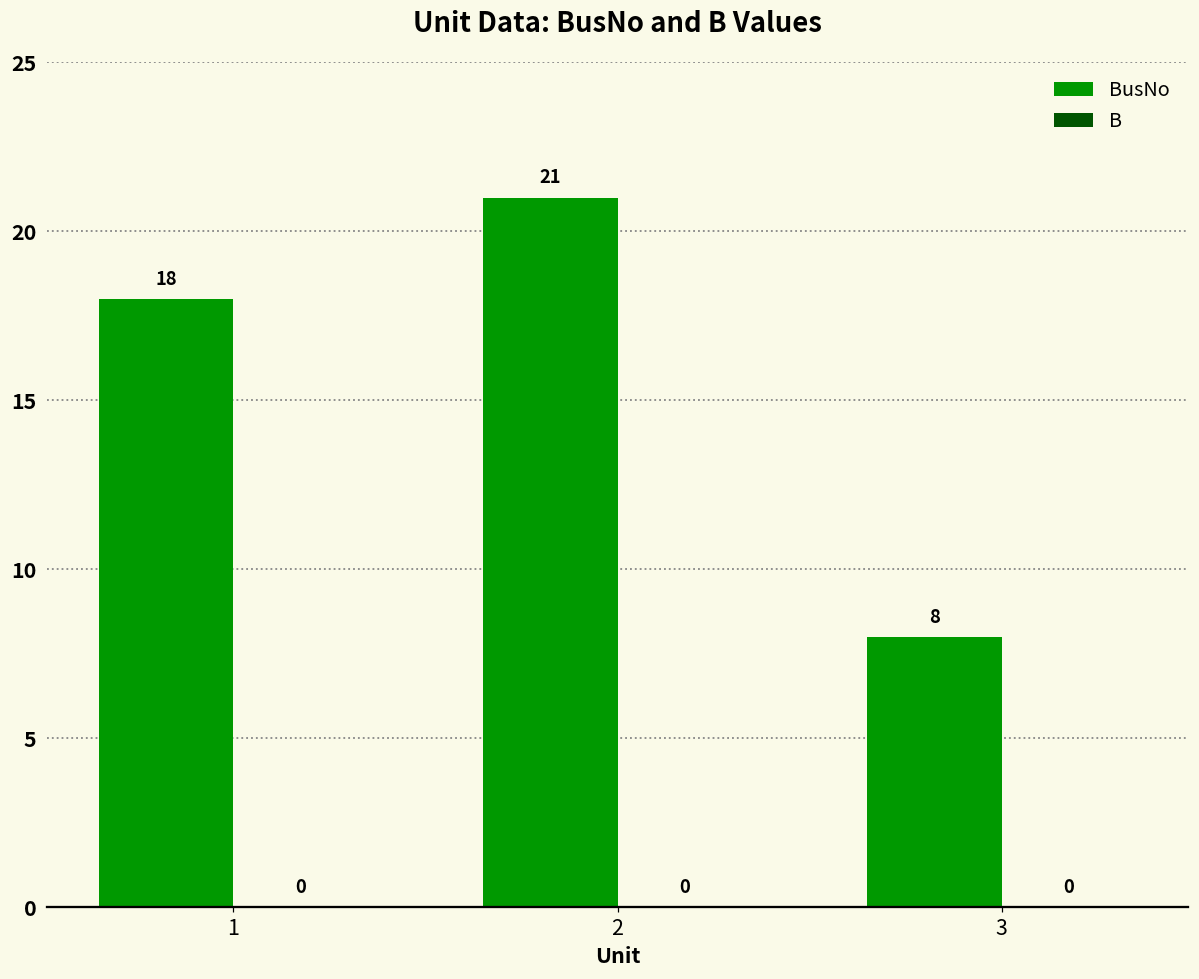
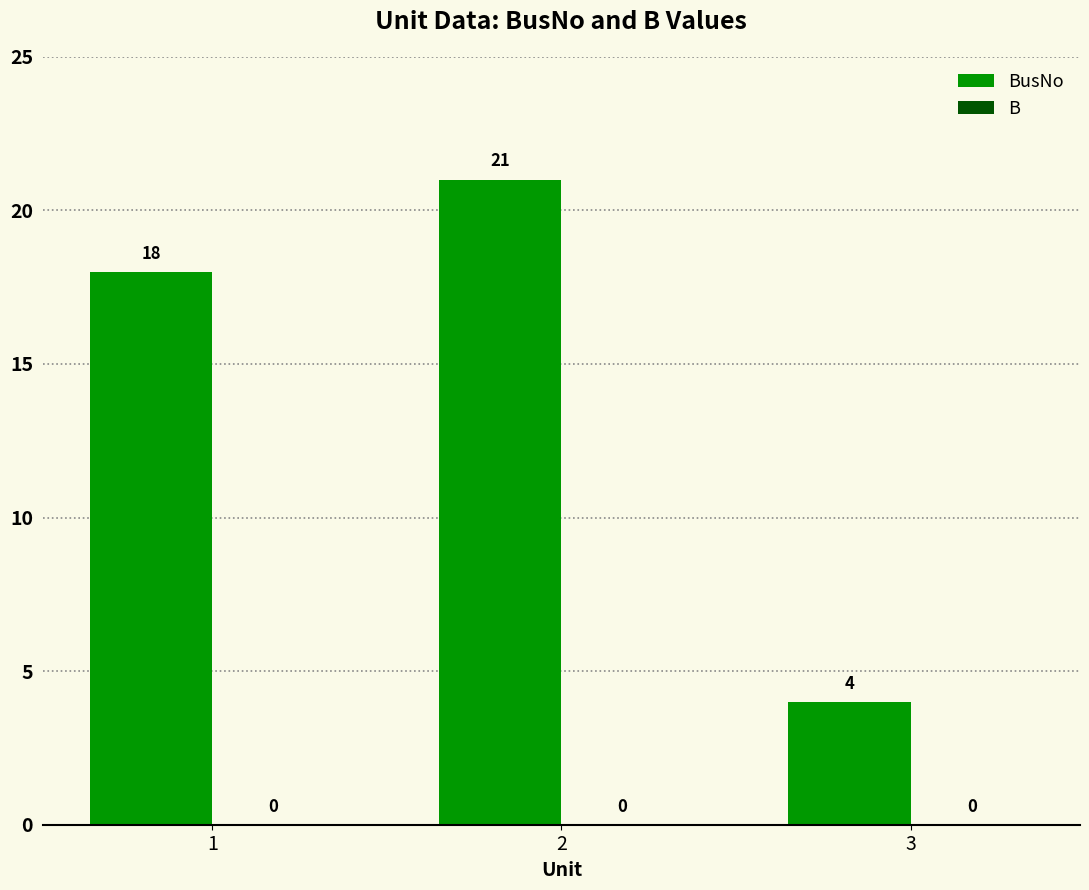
  {
    "BusNo": {
      "1": 18,
      "2": 21,
-     "3": 8
+     "3": 4
    },
    "B": {
      "1": 0,
      "2": 0,
      "3": 0
    }
  }
